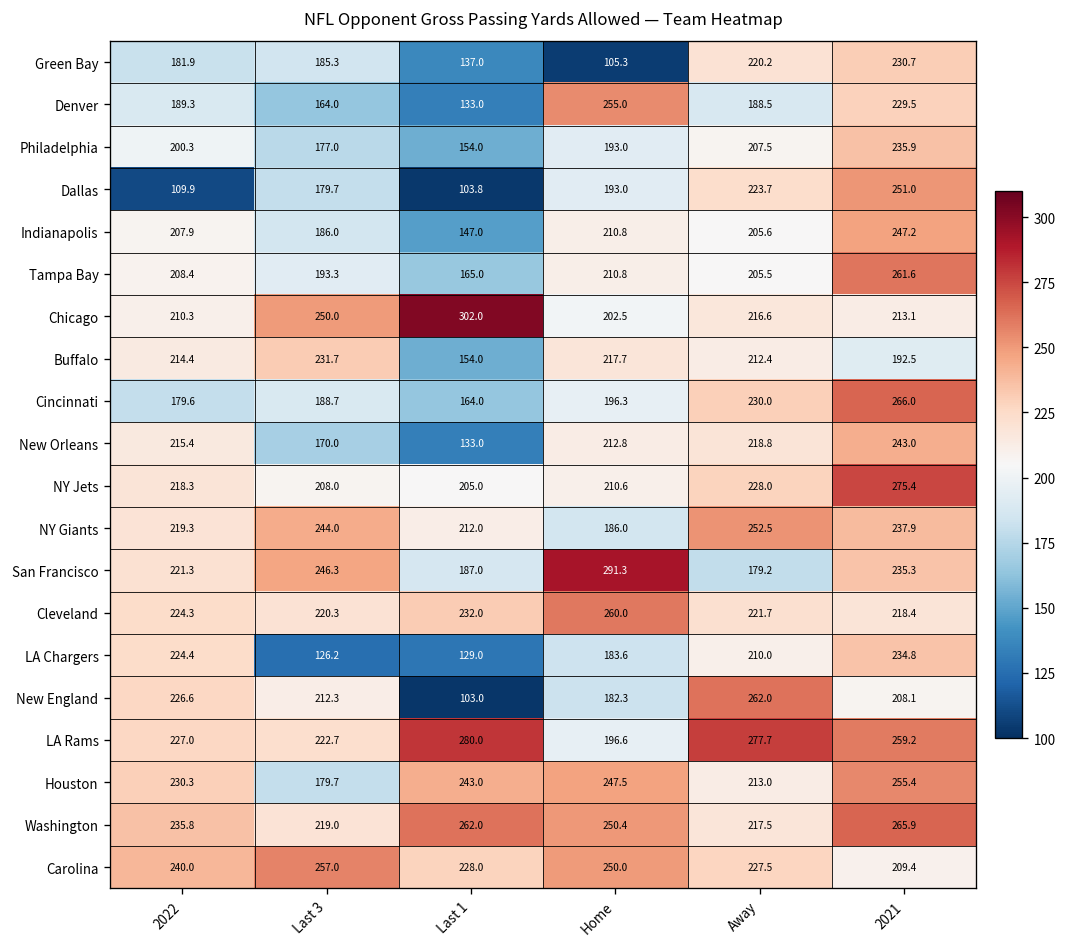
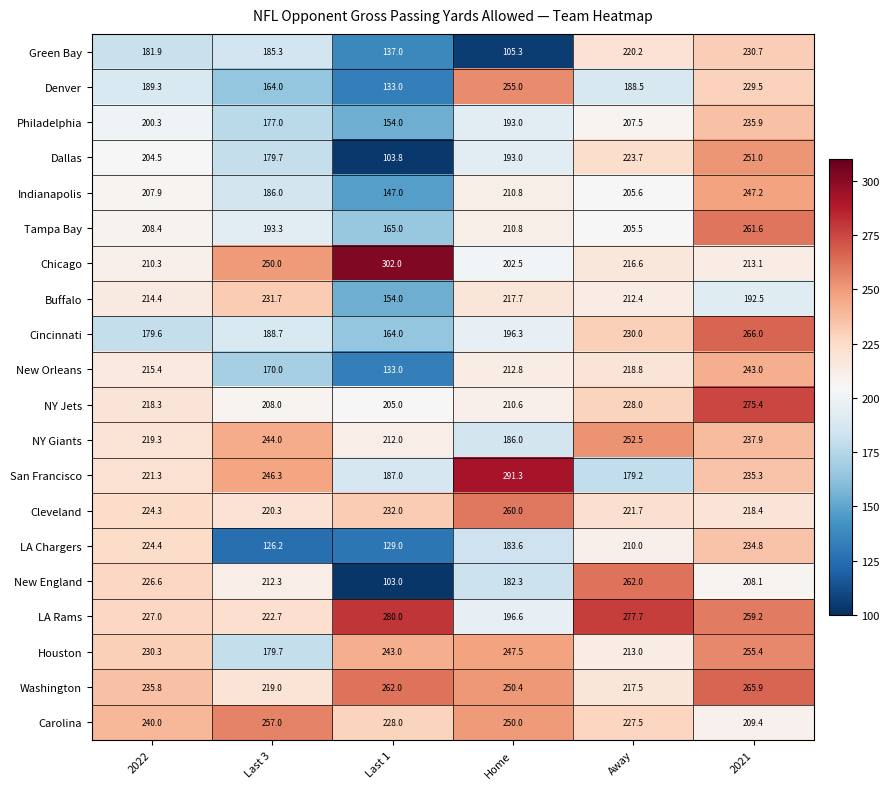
  {
    "Green Bay": {
      "2022": 181.9,
      "Last 3": 185.3,
      "Last 1": 137.0,
      "Home": 105.3,
      "Away": 220.2,
      "2021": 230.7
    },
    "Denver": {
      "2022": 189.3,
      "Last 3": 164.0,
      "Last 1": 133.0,
      "Home": 255.0,
      "Away": 188.5,
      "2021": 229.5
    },
    "Philadelphia": {
      "2022": 200.3,
      "Last 3": 177.0,
      "Last 1": 154.0,
      "Home": 193.0,
      "Away": 207.5,
      "2021": 235.9
    },
    "Dallas": {
-     "2022": 109.9,
+     "2022": 204.5,
      "Last 3": 179.7,
      "Last 1": 103.8,
      "Home": 193.0,
      "Away": 223.7,
      "2021": 251.0
    },
    "Indianapolis": {
      "2022": 207.9,
      "Last 3": 186.0,
      "Last 1": 147.0,
      "Home": 210.8,
      "Away": 205.6,
      "2021": 247.2
    },
    "Tampa Bay": {
      "2022": 208.4,
      "Last 3": 193.3,
      "Last 1": 165.0,
      "Home": 210.8,
      "Away": 205.5,
      "2021": 261.6
    },
    "Chicago": {
      "2022": 210.3,
      "Last 3": 250.0,
      "Last 1": 302.0,
      "Home": 202.5,
      "Away": 216.6,
      "2021": 213.1
    },
    "Buffalo": {
      "2022": 214.4,
      "Last 3": 231.7,
      "Last 1": 154.0,
      "Home": 217.7,
      "Away": 212.4,
      "2021": 192.5
    },
    "Cincinnati": {
      "2022": 179.6,
      "Last 3": 188.7,
      "Last 1": 164.0,
      "Home": 196.3,
      "Away": 230.0,
      "2021": 266.0
    },
    "New Orleans": {
      "2022": 215.4,
      "Last 3": 170.0,
      "Last 1": 133.0,
      "Home": 212.8,
      "Away": 218.8,
      "2021": 243.0
    },
    "NY Jets": {
      "2022": 218.3,
      "Last 3": 208.0,
      "Last 1": 205.0,
      "Home": 210.6,
      "Away": 228.0,
      "2021": 275.4
    },
    "NY Giants": {
      "2022": 219.3,
      "Last 3": 244.0,
      "Last 1": 212.0,
      "Home": 186.0,
      "Away": 252.5,
      "2021": 237.9
    },
    "San Francisco": {
      "2022": 221.3,
      "Last 3": 246.3,
      "Last 1": 187.0,
      "Home": 291.3,
      "Away": 179.2,
      "2021": 235.3
    },
    "Cleveland": {
      "2022": 224.3,
      "Last 3": 220.3,
      "Last 1": 232.0,
      "Home": 260.0,
      "Away": 221.7,
      "2021": 218.4
    },
    "LA Chargers": {
      "2022": 224.4,
      "Last 3": 126.2,
      "Last 1": 129.0,
      "Home": 183.6,
      "Away": 210.0,
      "2021": 234.8
    },
    "New England": {
      "2022": 226.6,
      "Last 3": 212.3,
      "Last 1": 103.0,
      "Home": 182.3,
      "Away": 262.0,
      "2021": 208.1
    },
    "LA Rams": {
      "2022": 227.0,
      "Last 3": 222.7,
      "Last 1": 280.0,
      "Home": 196.6,
      "Away": 277.7,
      "2021": 259.2
    },
    "Houston": {
      "2022": 230.3,
      "Last 3": 179.7,
      "Last 1": 243.0,
      "Home": 247.5,
      "Away": 213.0,
      "2021": 255.4
    },
    "Washington": {
      "2022": 235.8,
      "Last 3": 219.0,
      "Last 1": 262.0,
      "Home": 250.4,
      "Away": 217.5,
      "2021": 265.9
    },
    "Carolina": {
      "2022": 240.0,
      "Last 3": 257.0,
      "Last 1": 228.0,
      "Home": 250.0,
      "Away": 227.5,
      "2021": 209.4
    }
  }
